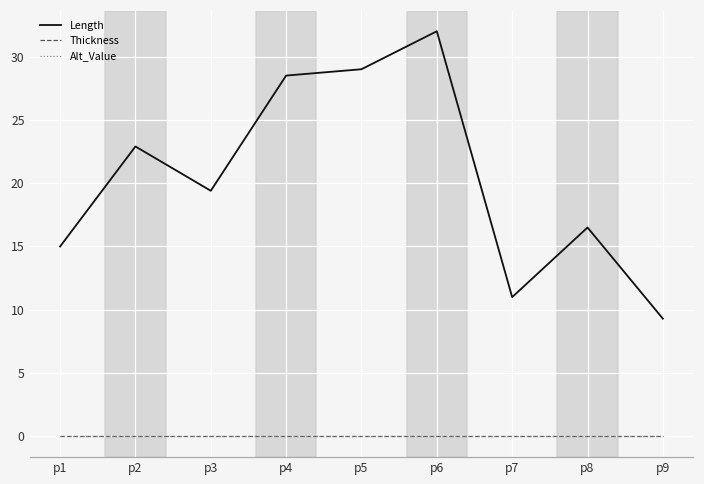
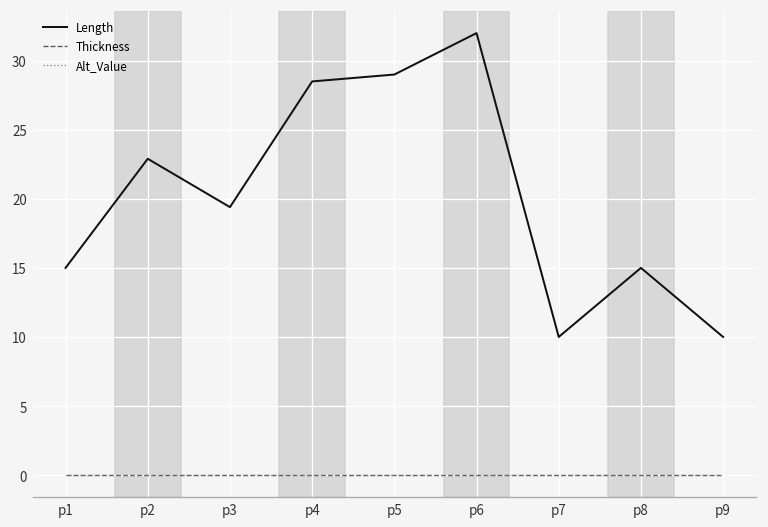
  {
    "Length": {
      "p1": 15.0,
      "p2": 22.9,
      "p3": 19.4,
      "p4": 28.5,
      "p5": 29.0,
      "p6": 32.0,
-     "p7": 11,
-     "p8": 16.5,
-     "p9": 9.3
+     "p7": 10,
+     "p8": 15.0,
+     "p9": 10.0
    },
    "Alt_Value": {
      "p1": 0.0,
      "p2": 0.0,
      "p3": 0.0,
      "p4": 0.0,
      "p5": 0.0,
      "p6": 0.0,
      "p7": 0.0,
      "p8": 0.0,
      "p9": 0.0
    }
  }
